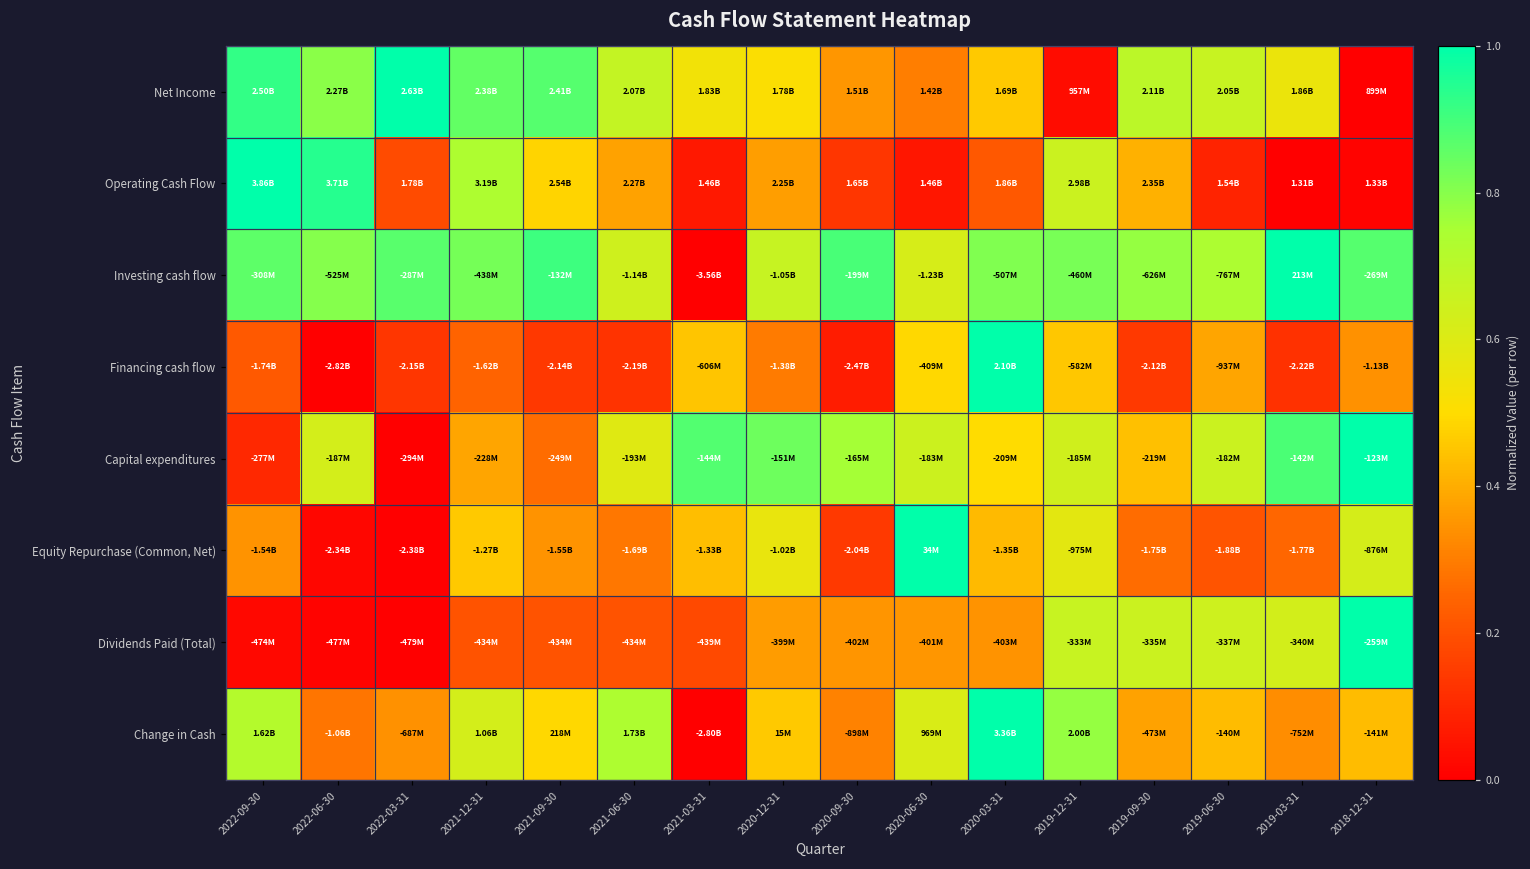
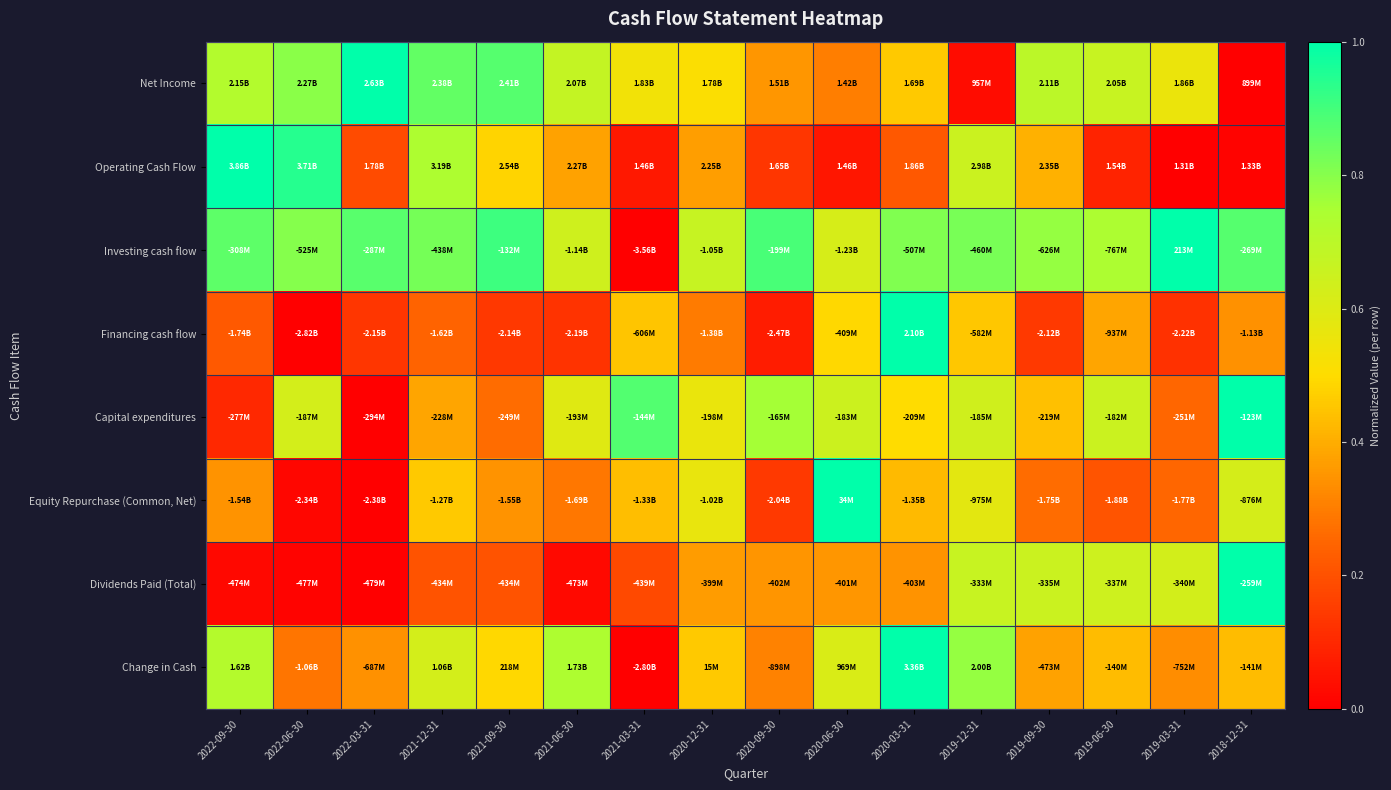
  {
    "Net Income": {
-     "2022-09-30": "2.50B",
+     "2022-09-30": "2.15B",
      "2022-06-30": "2.27B",
      "2022-03-31": "2.63B",
      "2021-12-31": "2.38B",
      "2021-09-30": "2.41B",
      "2021-06-30": "2.07B",
      "2021-03-31": "1.83B",
      "2020-12-31": "1.78B",
      "2020-09-30": "1.51B",
      "2020-06-30": "1.42B",
      "2020-03-31": "1.69B",
      "2019-12-31": "957M",
      "2019-09-30": "2.11B",
      "2019-06-30": "2.05B",
      "2019-03-31": "1.86B",
      "2018-12-31": "899M"
    },
    "Operating Cash Flow": {
      "2022-09-30": "3.86B",
      "2022-06-30": "3.71B",
      "2022-03-31": "1.78B",
      "2021-12-31": "3.19B",
      "2021-09-30": "2.54B",
      "2021-06-30": "2.27B",
      "2021-03-31": "1.46B",
      "2020-12-31": "2.25B",
      "2020-09-30": "1.65B",
      "2020-06-30": "1.46B",
      "2020-03-31": "1.86B",
      "2019-12-31": "2.98B",
      "2019-09-30": "2.35B",
      "2019-06-30": "1.54B",
      "2019-03-31": "1.31B",
      "2018-12-31": "1.33B"
    },
    "Investing cash flow": {
      "2022-09-30": "-308M",
      "2022-06-30": "-525M",
      "2022-03-31": "-287M",
      "2021-12-31": "-438M",
      "2021-09-30": "-132M",
      "2021-06-30": "-1.14B",
      "2021-03-31": "-3.56B",
      "2020-12-31": "-1.05B",
      "2020-09-30": "-199M",
      "2020-06-30": "-1.23B",
      "2020-03-31": "-507M",
      "2019-12-31": "-460M",
      "2019-09-30": "-626M",
      "2019-06-30": "-767M",
      "2019-03-31": "213M",
      "2018-12-31": "-269M"
    },
    "Financing cash flow": {
      "2022-09-30": "-1.74B",
      "2022-06-30": "-2.82B",
      "2022-03-31": "-2.15B",
      "2021-12-31": "-1.62B",
      "2021-09-30": "-2.14B",
      "2021-06-30": "-2.19B",
      "2021-03-31": "-606M",
      "2020-12-31": "-1.38B",
      "2020-09-30": "-2.47B",
      "2020-06-30": "-409M",
      "2020-03-31": "2.10B",
      "2019-12-31": "-582M",
      "2019-09-30": "-2.12B",
      "2019-06-30": "-937M",
      "2019-03-31": "-2.22B",
      "2018-12-31": "-1.13B"
    },
    "Capital expenditures": {
      "2022-09-30": "-277M",
      "2022-06-30": "-187M",
      "2022-03-31": "-294M",
      "2021-12-31": "-228M",
      "2021-09-30": "-249M",
      "2021-06-30": "-193M",
      "2021-03-31": "-144M",
-     "2020-12-31": "-151M",
+     "2020-12-31": "-198M",
      "2020-09-30": "-165M",
      "2020-06-30": "-183M",
      "2020-03-31": "-209M",
      "2019-12-31": "-185M",
      "2019-09-30": "-219M",
      "2019-06-30": "-182M",
-     "2019-03-31": "-142M",
+     "2019-03-31": "-251M",
      "2018-12-31": "-123M"
    },
    "Equity Repurchase (Common, Net)": {
      "2022-09-30": "-1.54B",
      "2022-06-30": "-2.34B",
      "2022-03-31": "-2.38B",
      "2021-12-31": "-1.27B",
      "2021-09-30": "-1.55B",
      "2021-06-30": "-1.69B",
      "2021-03-31": "-1.33B",
      "2020-12-31": "-1.02B",
      "2020-09-30": "-2.04B",
      "2020-06-30": "34M",
      "2020-03-31": "-1.35B",
      "2019-12-31": "-975M",
      "2019-09-30": "-1.75B",
      "2019-06-30": "-1.88B",
      "2019-03-31": "-1.77B",
      "2018-12-31": "-876M"
    },
    "Dividends Paid (Total)": {
      "2022-09-30": "-474M",
      "2022-06-30": "-477M",
      "2022-03-31": "-479M",
      "2021-12-31": "-434M",
      "2021-09-30": "-434M",
-     "2021-06-30": "-434M",
+     "2021-06-30": "-473M",
      "2021-03-31": "-439M",
      "2020-12-31": "-399M",
      "2020-09-30": "-402M",
      "2020-06-30": "-401M",
      "2020-03-31": "-403M",
      "2019-12-31": "-333M",
      "2019-09-30": "-335M",
      "2019-06-30": "-337M",
      "2019-03-31": "-340M",
      "2018-12-31": "-259M"
    },
    "Change in Cash": {
      "2022-09-30": "1.62B",
      "2022-06-30": "-1.06B",
      "2022-03-31": "-687M",
      "2021-12-31": "1.06B",
      "2021-09-30": "218M",
      "2021-06-30": "1.73B",
      "2021-03-31": "-2.80B",
      "2020-12-31": "15M",
      "2020-09-30": "-898M",
      "2020-06-30": "969M",
      "2020-03-31": "3.36B",
      "2019-12-31": "2.00B",
      "2019-09-30": "-473M",
      "2019-06-30": "-140M",
      "2019-03-31": "-752M",
      "2018-12-31": "-141M"
    }
  }
